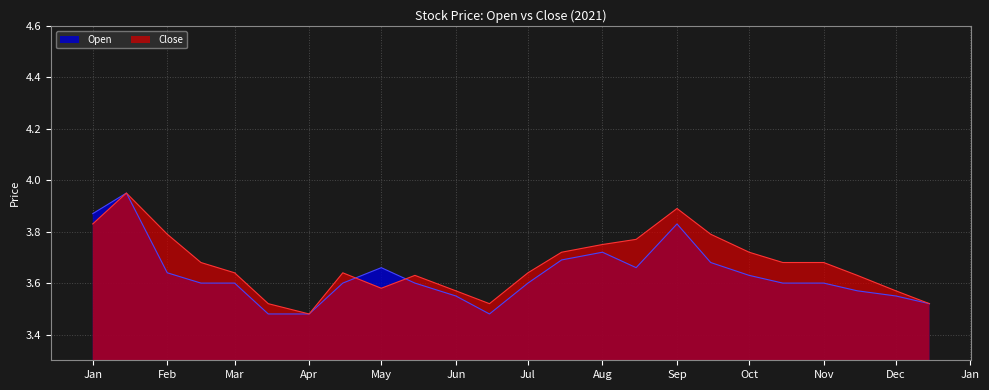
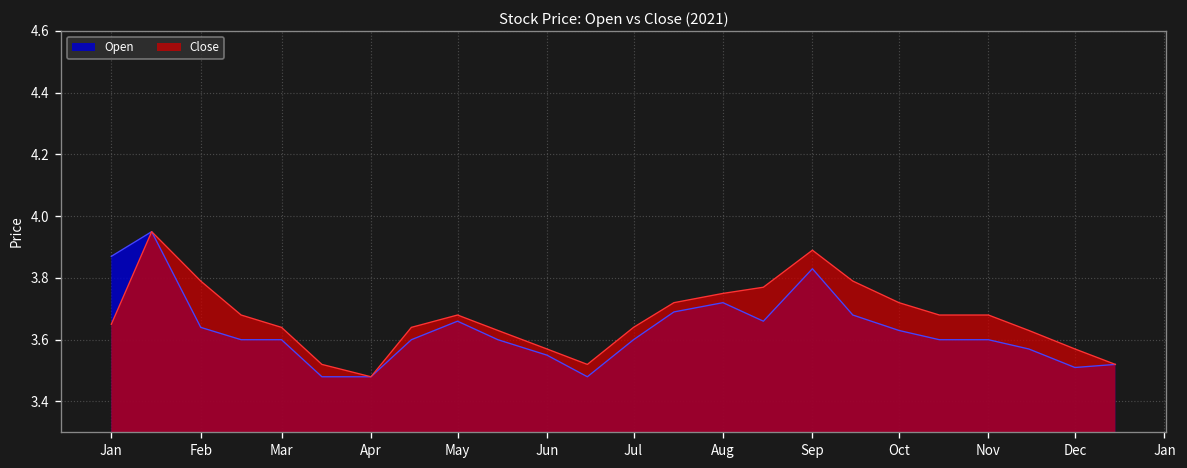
  {
    "Open": {
      "Jan": 3.87,
      "Feb": 3.64,
      "Mar": 3.60,
      "May": 3.66,
      "Jun": 3.55,
      "Jul": 3.60,
      "Aug": 3.72,
      "Sep": 3.83,
      "Oct": 3.63,
      "Nov": 3.60,
-     "Dec": 3.55
+     "Dec": 3.51
    },
    "Close": {
-     "Jan": 3.83,
+     "Jan": 3.65,
      "Feb": 3.79,
      "Mar": 3.64,
-     "May": 3.58,
+     "May": 3.68,
      "Jun": 3.57,
      "Jul": 3.64,
      "Aug": 3.75,
      "Sep": 3.89,
      "Oct": 3.72,
      "Nov": 3.68,
      "Dec": 3.57
    }
  }
